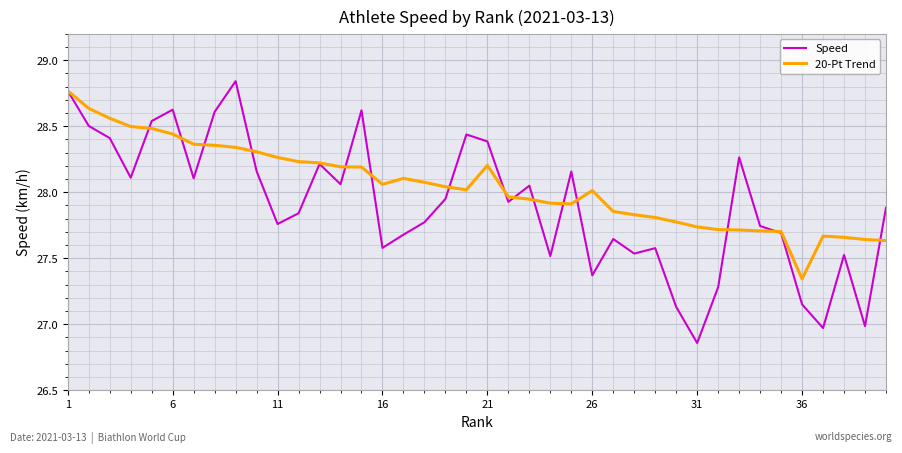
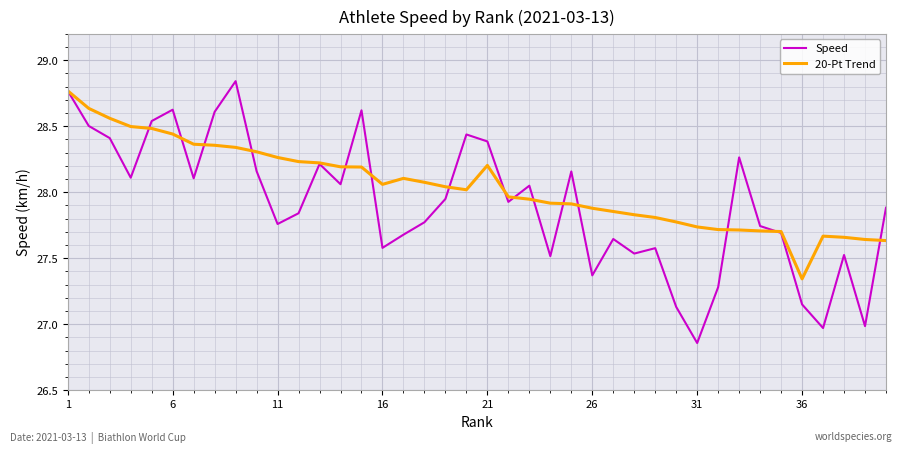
  {
    "Speed": {
      "6": 28.63,
      "11": 27.76,
      "16": 27.58,
      "21": 28.38,
      "26": 27.37,
      "31": 26.86,
      "36": 27.15
    },
    "20-Pt Trend": {
      "6": 28.44,
      "11": 28.26,
      "16": 28.06,
      "21": 28.20,
-     "26": 28.01,
+     "26": 27.88,
      "31": 27.74,
      "36": 27.34
    }
  }
